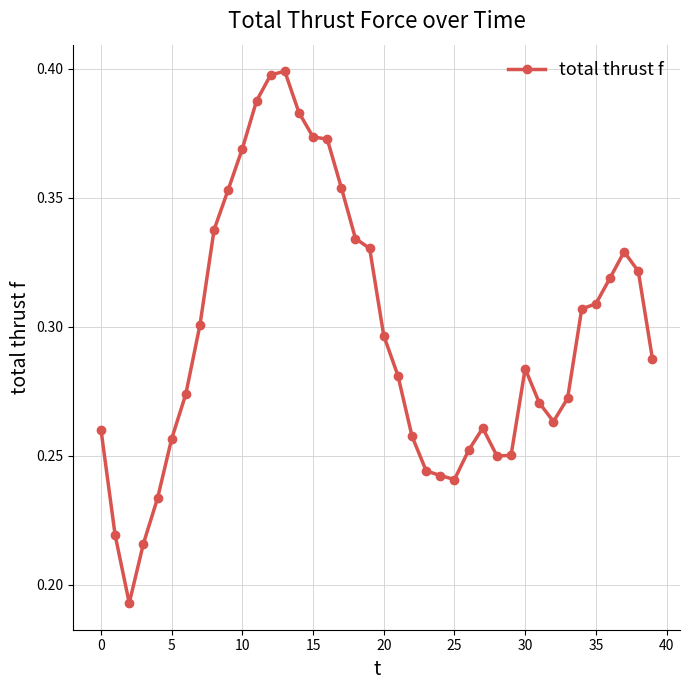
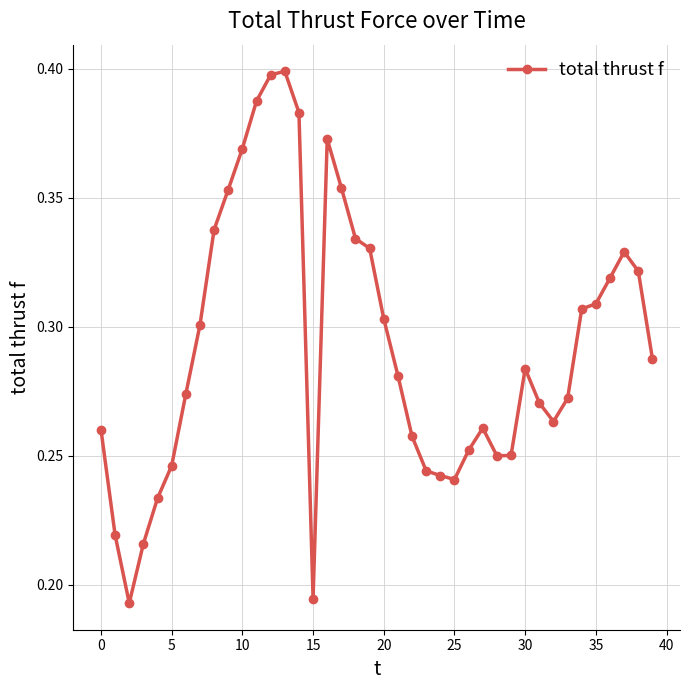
  {
    "0": 0.260,
-   "5": 0.257,
+   "5": 0.246,
    "10": 0.369,
-   "15": 0.374,
-   "20": 0.297,
+   "15": 0.195,
+   "20": 0.303,
    "25": 0.241,
    "30": 0.284,
    "35": 0.309
  }
